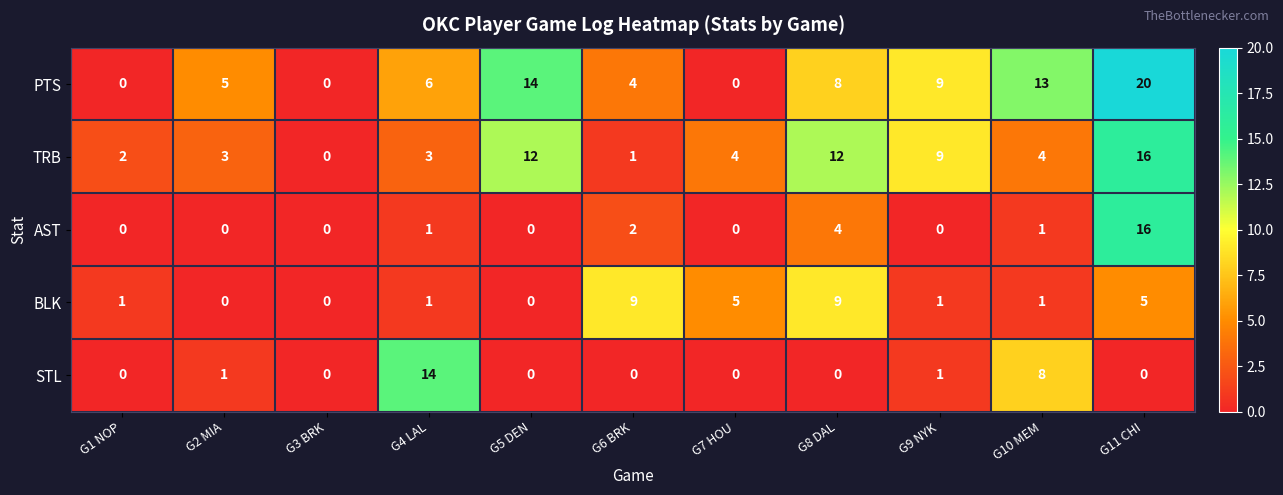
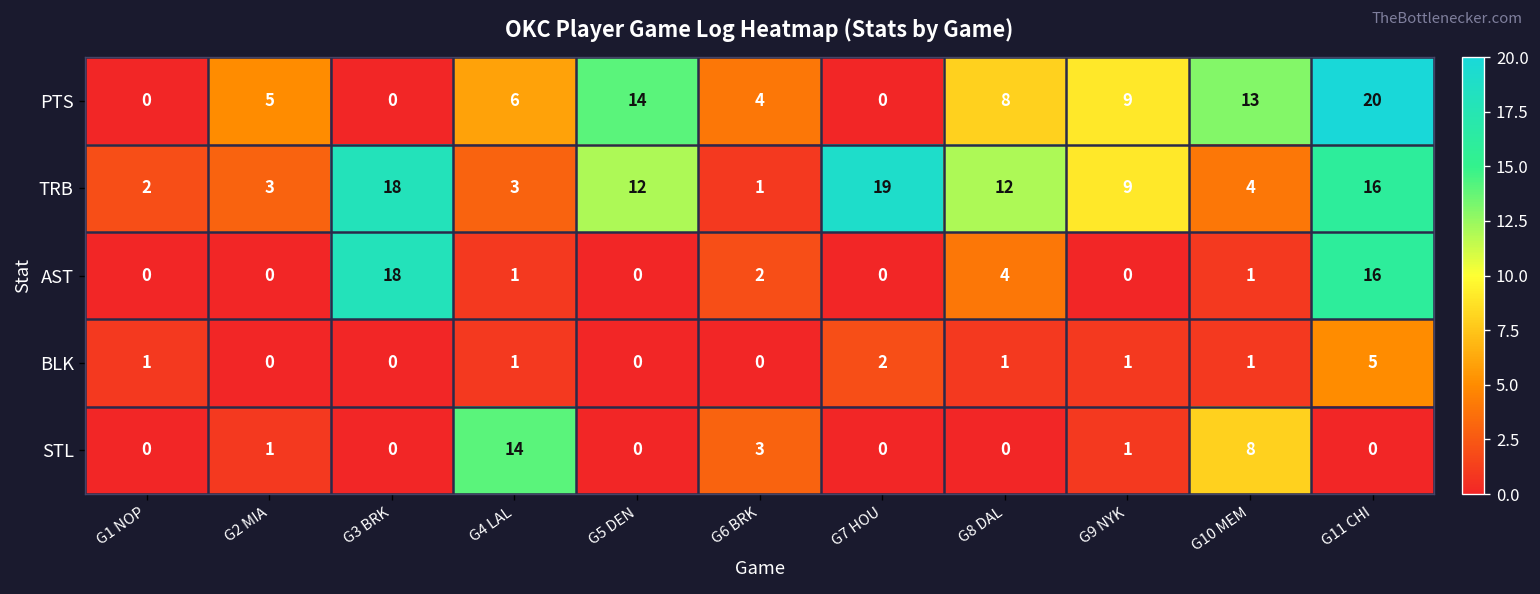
  {
    "PTS": {
      "G1 NOP": 0,
      "G2 MIA": 5,
      "G3 BRK": 0,
      "G4 LAL": 6,
      "G5 DEN": 14,
      "G6 BRK": 4,
      "G7 HOU": 0,
      "G8 DAL": 8,
      "G9 NYK": 9,
      "G10 MEM": 13,
      "G11 CHI": 20
    },
    "TRB": {
      "G1 NOP": 2,
      "G2 MIA": 3,
-     "G3 BRK": 0,
+     "G3 BRK": 18,
      "G4 LAL": 3,
      "G5 DEN": 12,
      "G6 BRK": 1,
-     "G7 HOU": 4,
+     "G7 HOU": 19,
      "G8 DAL": 12,
      "G9 NYK": 9,
      "G10 MEM": 4,
      "G11 CHI": 16
    },
    "AST": {
      "G1 NOP": 0,
      "G2 MIA": 0,
-     "G3 BRK": 0,
+     "G3 BRK": 18,
      "G4 LAL": 1,
      "G5 DEN": 0,
      "G6 BRK": 2,
      "G7 HOU": 0,
      "G8 DAL": 4,
      "G9 NYK": 0,
      "G10 MEM": 1,
      "G11 CHI": 16
    },
    "BLK": {
      "G1 NOP": 1,
      "G2 MIA": 0,
      "G3 BRK": 0,
      "G4 LAL": 1,
      "G5 DEN": 0,
-     "G6 BRK": 9,
-     "G7 HOU": 5,
-     "G8 DAL": 9,
+     "G6 BRK": 0,
+     "G7 HOU": 2,
+     "G8 DAL": 1,
      "G9 NYK": 1,
      "G10 MEM": 1,
      "G11 CHI": 5
    },
    "STL": {
      "G1 NOP": 0,
      "G2 MIA": 1,
      "G3 BRK": 0,
      "G4 LAL": 14,
      "G5 DEN": 0,
-     "G6 BRK": 0,
+     "G6 BRK": 3,
      "G7 HOU": 0,
      "G8 DAL": 0,
      "G9 NYK": 1,
      "G10 MEM": 8,
      "G11 CHI": 0
    }
  }
